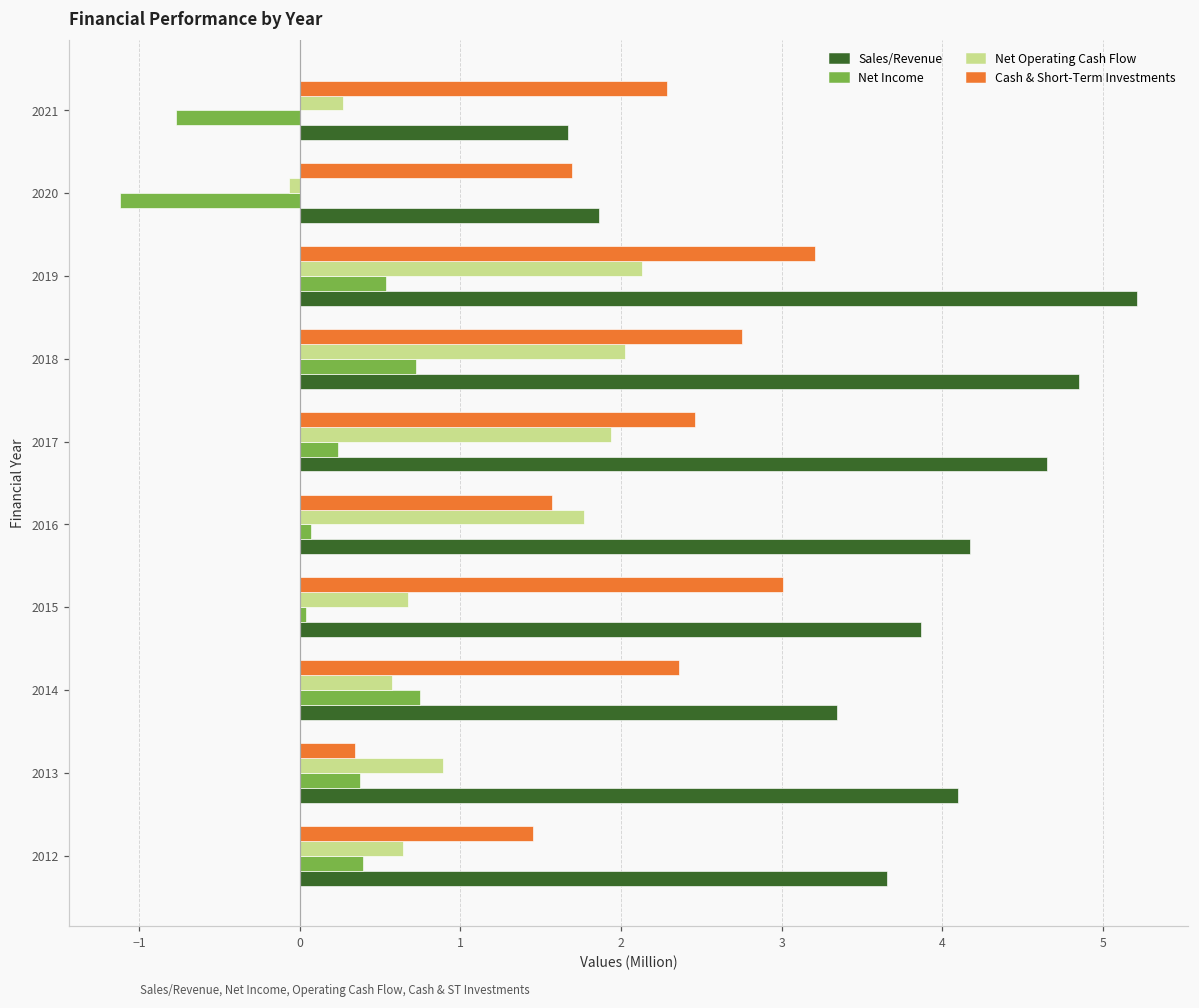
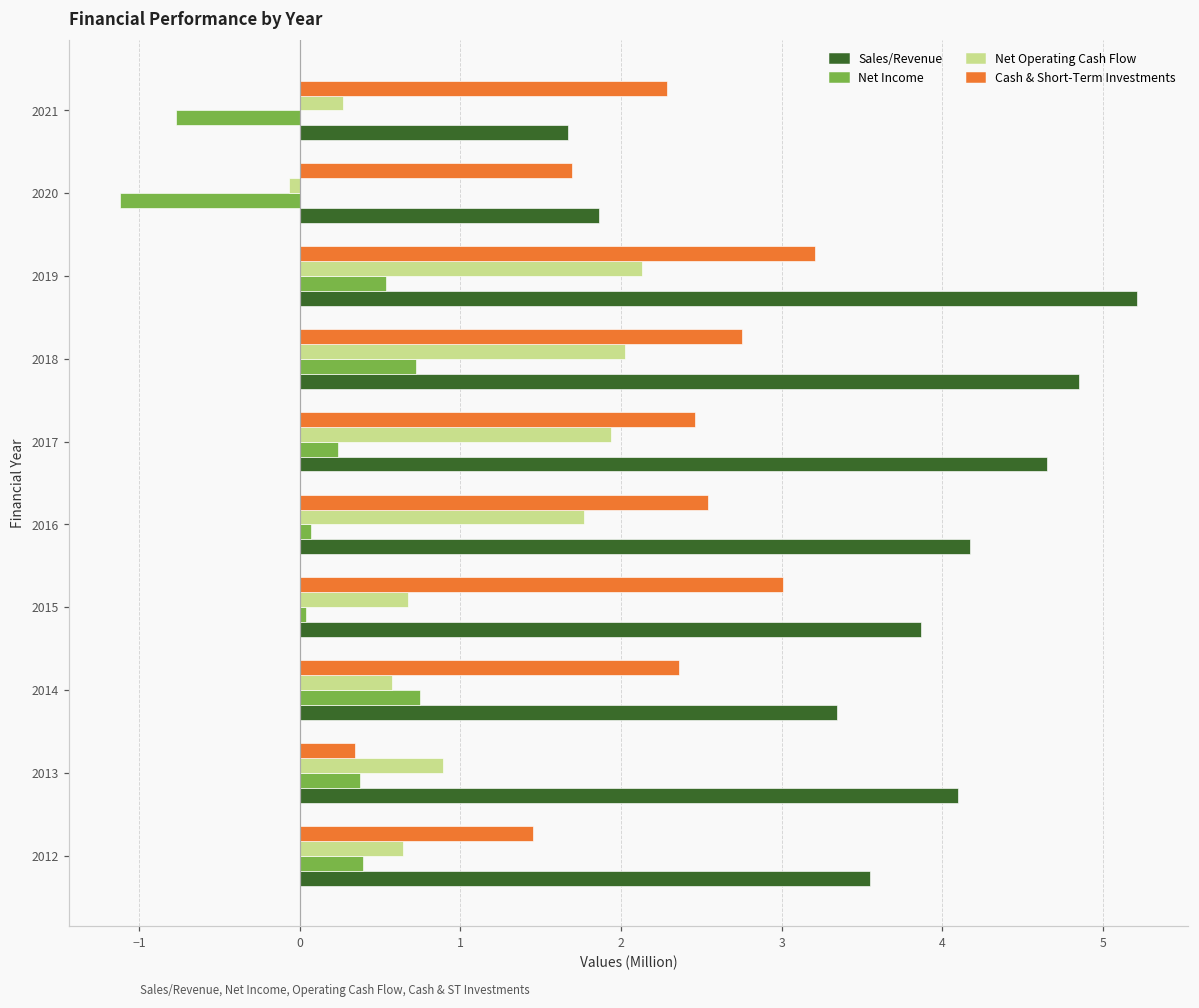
  {
    "Sales/Revenue": {
      "2021": 1.67,
      "2020": 1.87,
      "2019": 5.21,
      "2018": 4.85,
      "2017": 4.65,
      "2016": 4.17,
      "2015": 3.87,
      "2014": 3.34,
      "2013": 4.10,
-     "2012": 3.66
+     "2012": 3.55
    },
    "Net Income": {
      "2021": -0.77,
      "2020": -1.12,
      "2019": 0.54,
      "2018": 0.73,
      "2017": 0.24,
      "2016": 0.07,
      "2015": 0.04,
      "2014": 0.75,
      "2013": 0.38,
      "2012": 0.39
    },
    "Net Operating Cash Flow": {
      "2021": 0.27,
      "2020": -0.07,
      "2019": 2.13,
      "2018": 2.03,
      "2017": 1.94,
      "2016": 1.77,
      "2015": 0.68,
      "2014": 0.57,
      "2013": 0.89,
      "2012": 0.64
    },
    "Cash & Short-Term Investments": {
      "2021": 2.29,
      "2020": 1.69,
      "2019": 3.21,
      "2018": 2.75,
      "2017": 2.46,
-     "2016": 1.57,
+     "2016": 2.54,
      "2015": 3.01,
      "2014": 2.36,
      "2013": 0.35,
      "2012": 1.45
    }
  }
